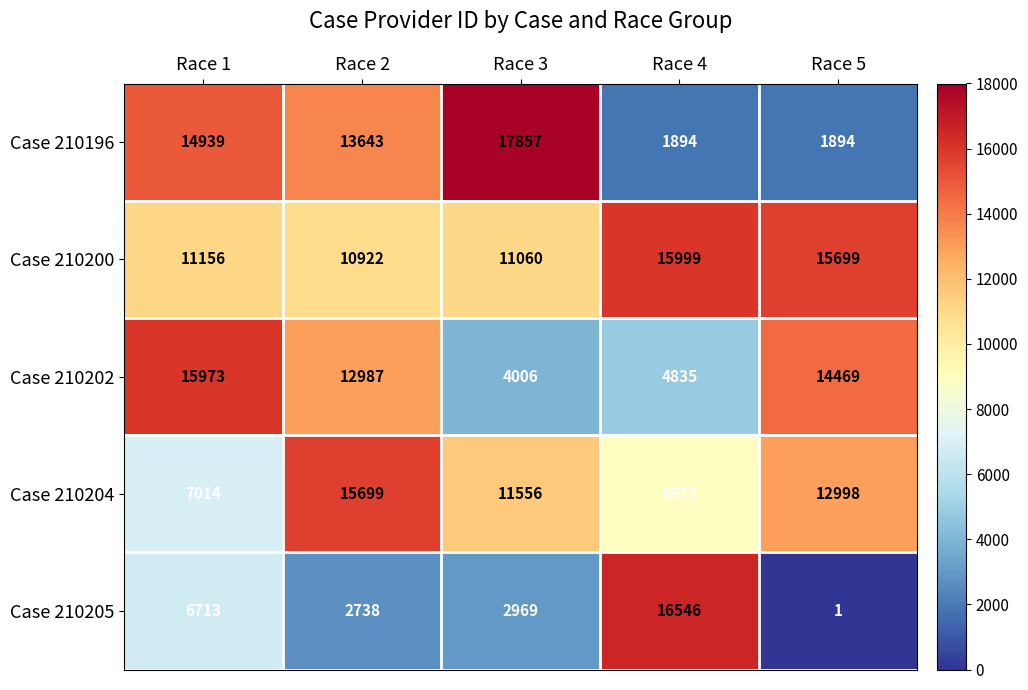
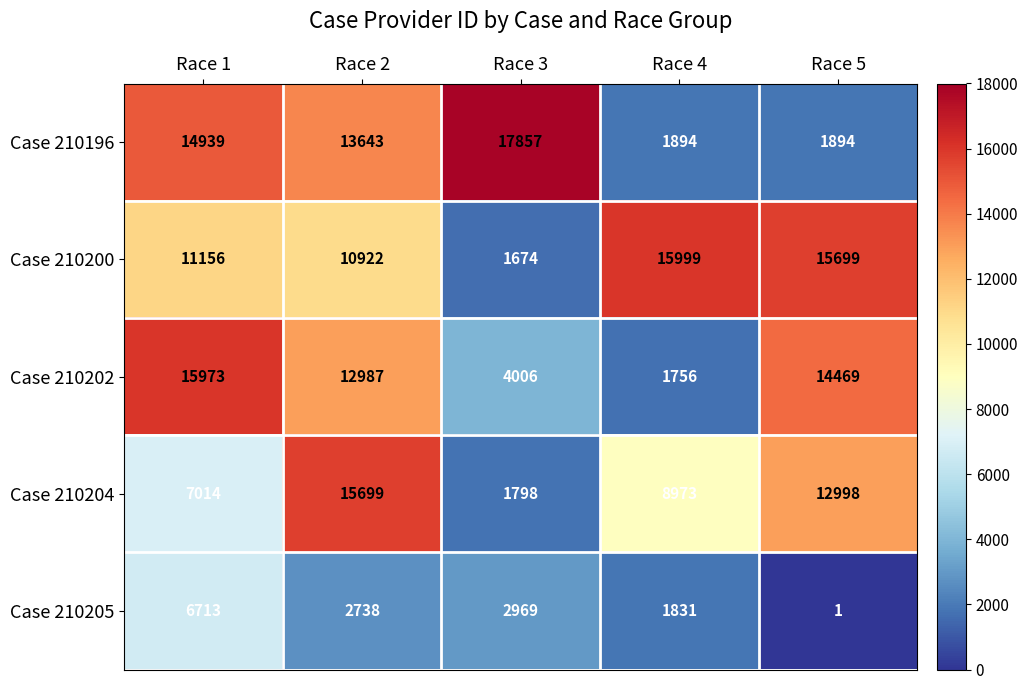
  {
    "Case 210196": {
      "Race 1": 14939,
      "Race 2": 13643,
      "Race 3": 17857,
      "Race 4": 1894,
      "Race 5": 1894
    },
    "Case 210200": {
      "Race 1": 11156,
      "Race 2": 10922,
-     "Race 3": 11060,
+     "Race 3": 1674,
      "Race 4": 15999,
      "Race 5": 15699
    },
    "Case 210202": {
      "Race 1": 15973,
      "Race 2": 12987,
      "Race 3": 4006,
-     "Race 4": 4835,
+     "Race 4": 1756,
      "Race 5": 14469
    },
    "Case 210204": {
      "Race 2": 15699,
-     "Race 3": 11556,
+     "Race 3": 1798,
      "Race 4": 8973,
      "Race 5": 12998
    },
    "Case 210205": {
      "Race 2": 2738,
      "Race 3": 2969,
-     "Race 4": 16546,
+     "Race 4": 1831,
      "Race 5": 1
    }
  }
